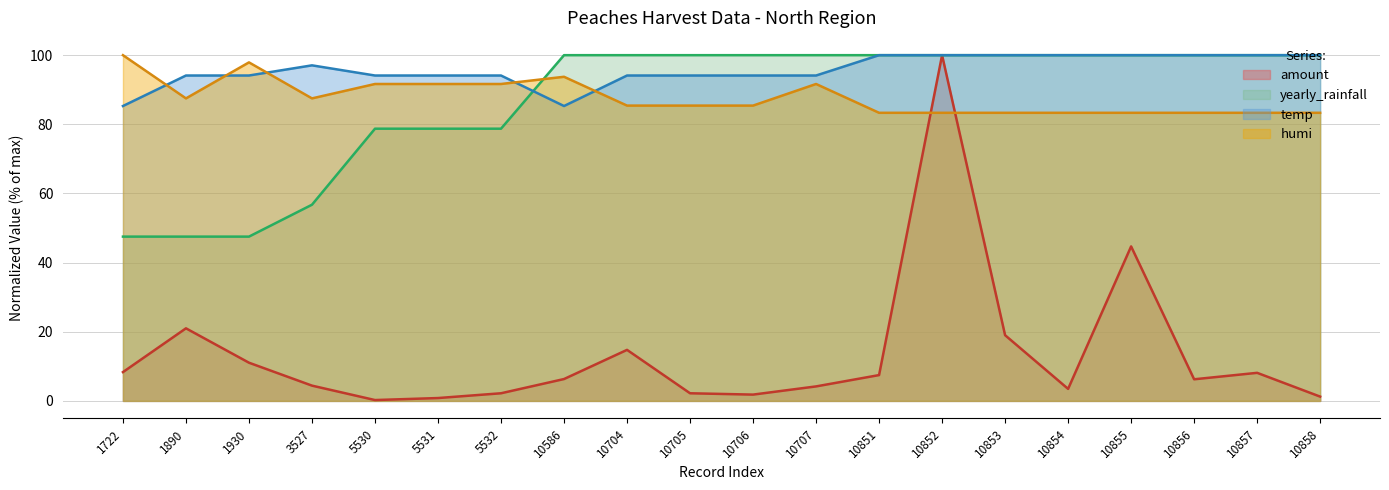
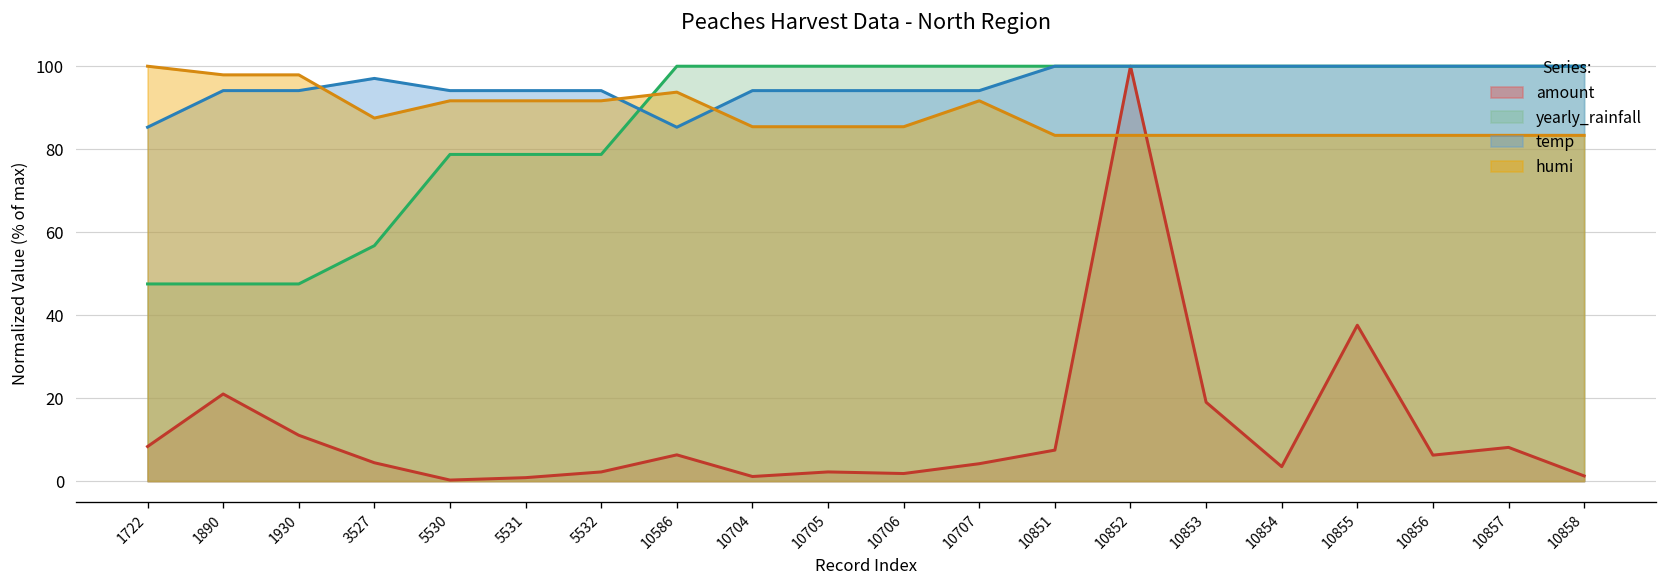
  {
    "amount": {
      "1722": 8,
      "1890": 21,
      "1930": 11,
      "3527": 4,
      "5530": 0,
      "5531": 1,
      "5532": 2,
      "10586": 6,
-     "10704": 15,
+     "10704": 1,
      "10705": 2,
      "10706": 2,
      "10707": 4,
      "10851": 7,
      "10853": 19,
      "10854": 3,
-     "10855": 45,
+     "10855": 38,
      "10856": 6,
      "10857": 8,
      "10858": 1
    },
    "humi": {
      "1722": 100,
-     "1890": 88,
+     "1890": 98,
      "1930": 98,
      "3527": 88,
      "5530": 92,
      "5531": 92,
      "5532": 92,
      "10586": 94,
      "10704": 85,
      "10705": 85,
      "10706": 85,
      "10707": 92,
      "10851": 83,
      "10852": 83,
      "10853": 83,
      "10854": 83,
      "10855": 83,
      "10856": 83,
      "10857": 83,
      "10858": 83
    }
  }
